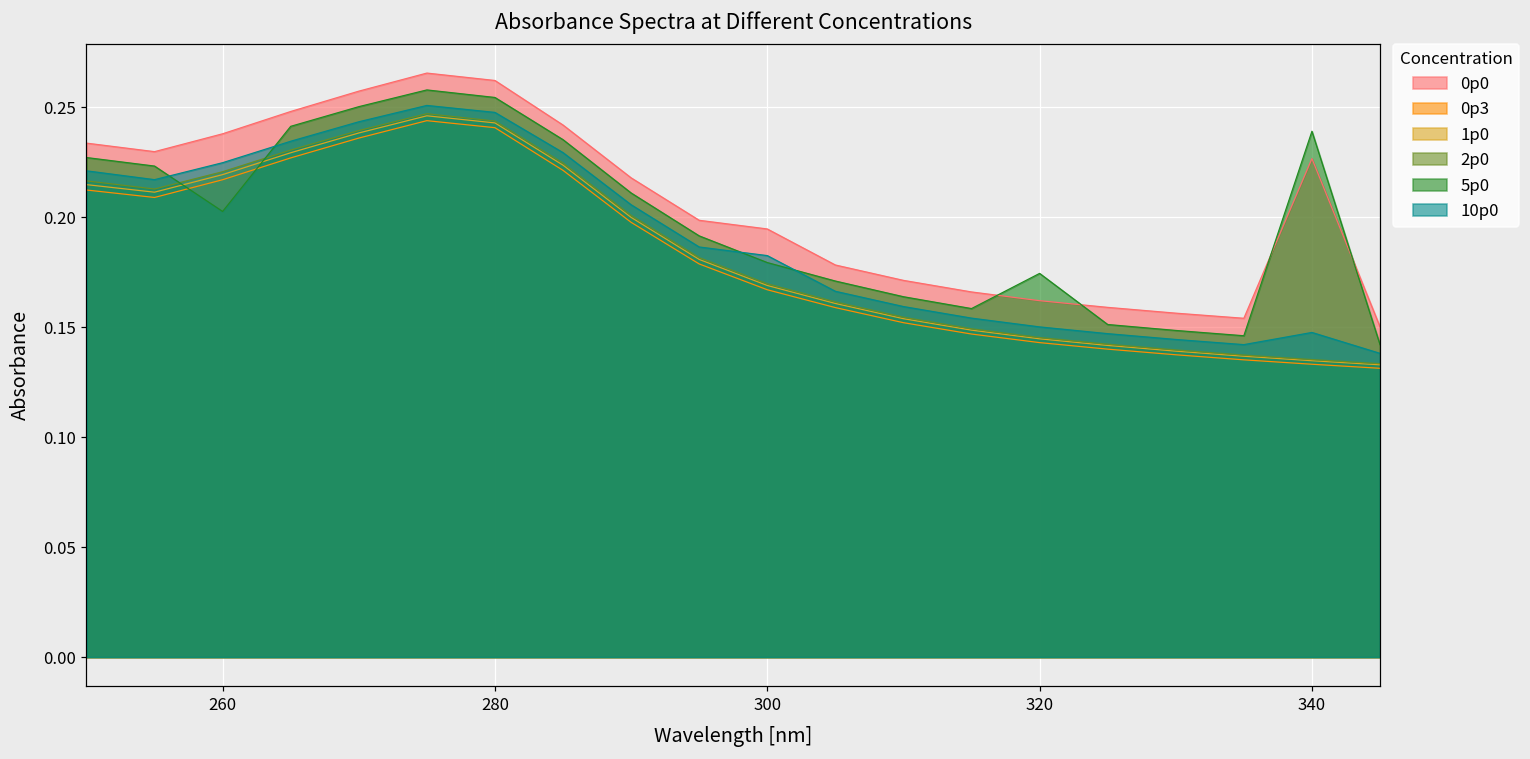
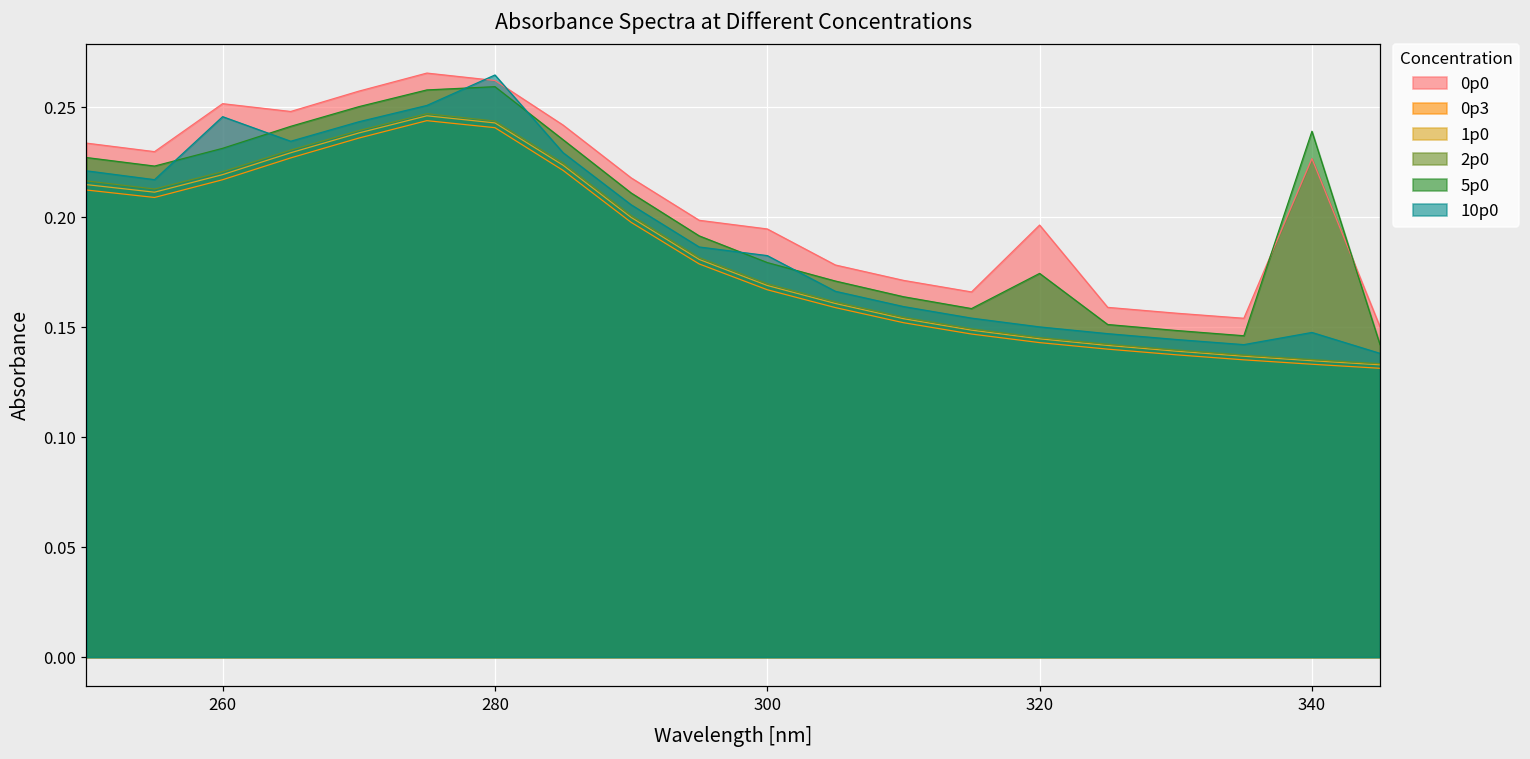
  {
    "0p0": {
-     "260": 0.238,
+     "260": 0.252,
      "280": 0.262,
      "300": 0.195,
-     "320": 0.162,
+     "320": 0.196,
      "340": 0.227
    },
    "2p0": {
      "260": 0.221
    },
    "5p0": {
-     "260": 0.203,
-     "280": 0.254,
+     "260": 0.231,
+     "280": 0.259,
      "300": 0.179,
      "320": 0.174,
      "340": 0.239
    },
    "10p0": {
-     "260": 0.225,
-     "280": 0.248,
+     "260": 0.246,
+     "280": 0.265,
      "300": 0.183,
      "320": 0.150,
      "340": 0.148
    }
  }
